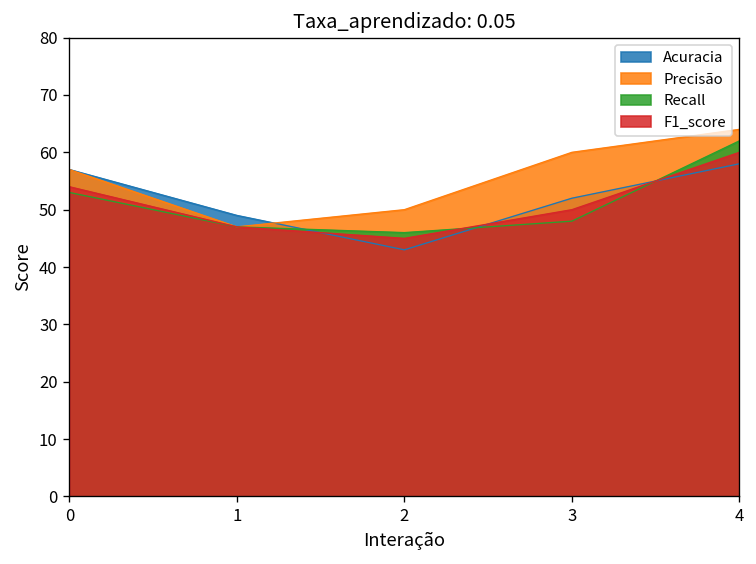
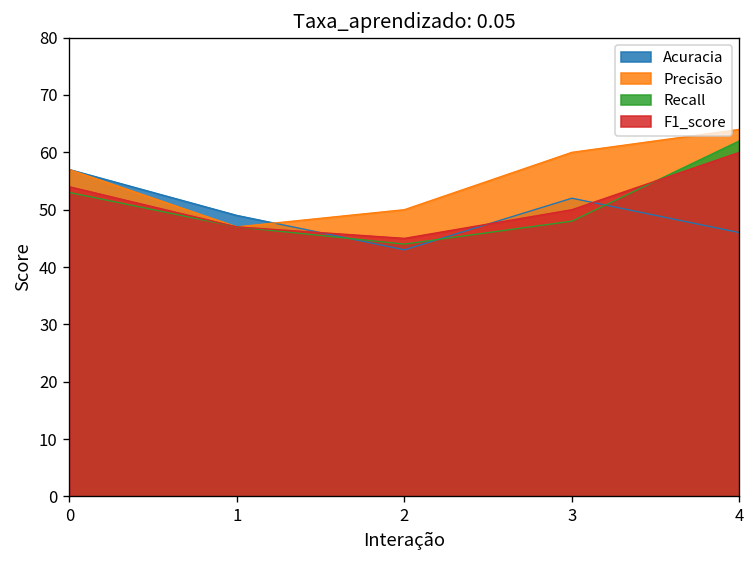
  {
    "Acuracia": {
      "1": 49,
      "2": 43,
      "3": 52,
-     "4": 58
+     "4": 46
    },
    "Precisão": {
      "2": 50,
      "3": 60,
      "4": 64
    },
    "Recall": {
      "0": 53,
-     "2": 46,
+     "2": 44,
      "3": 48,
      "4": 62
    },
    "F1_score": {
      "0": 54,
      "2": 45,
      "3": 50,
      "4": 60
    }
  }
